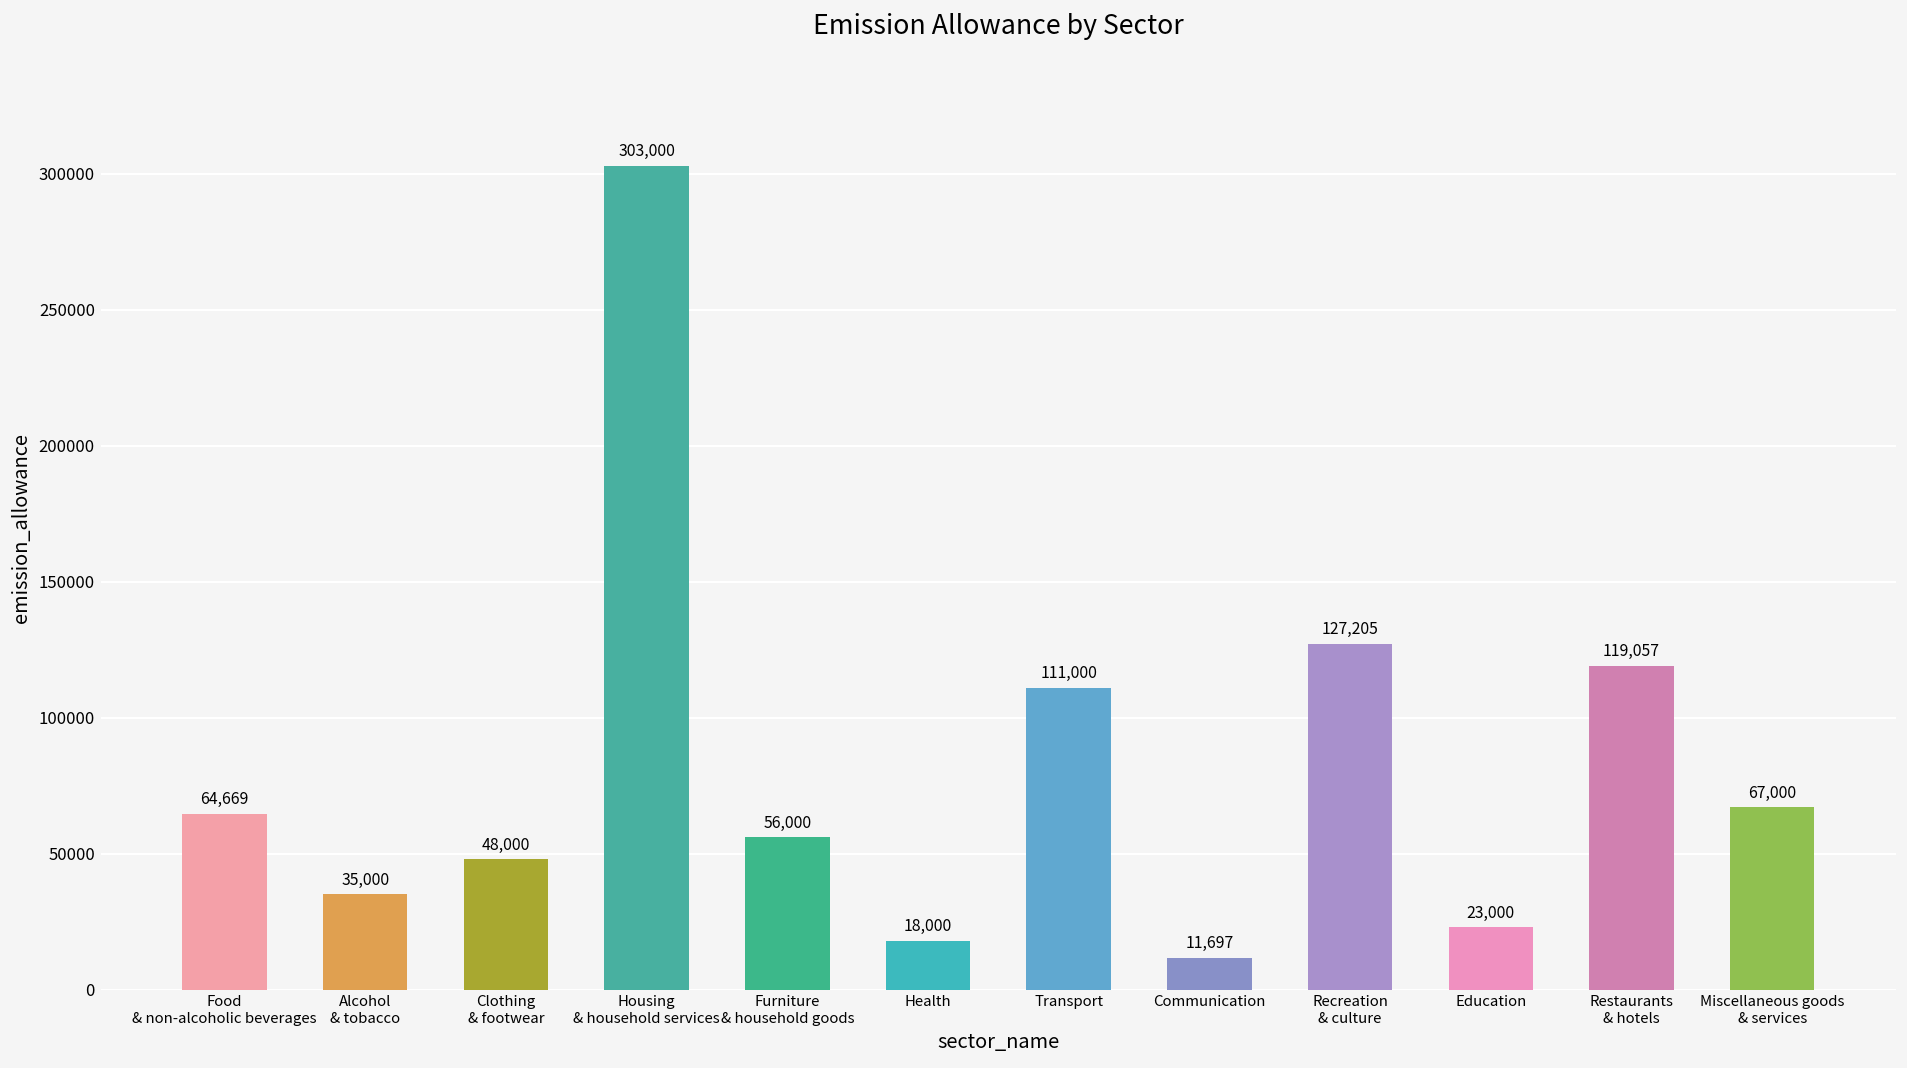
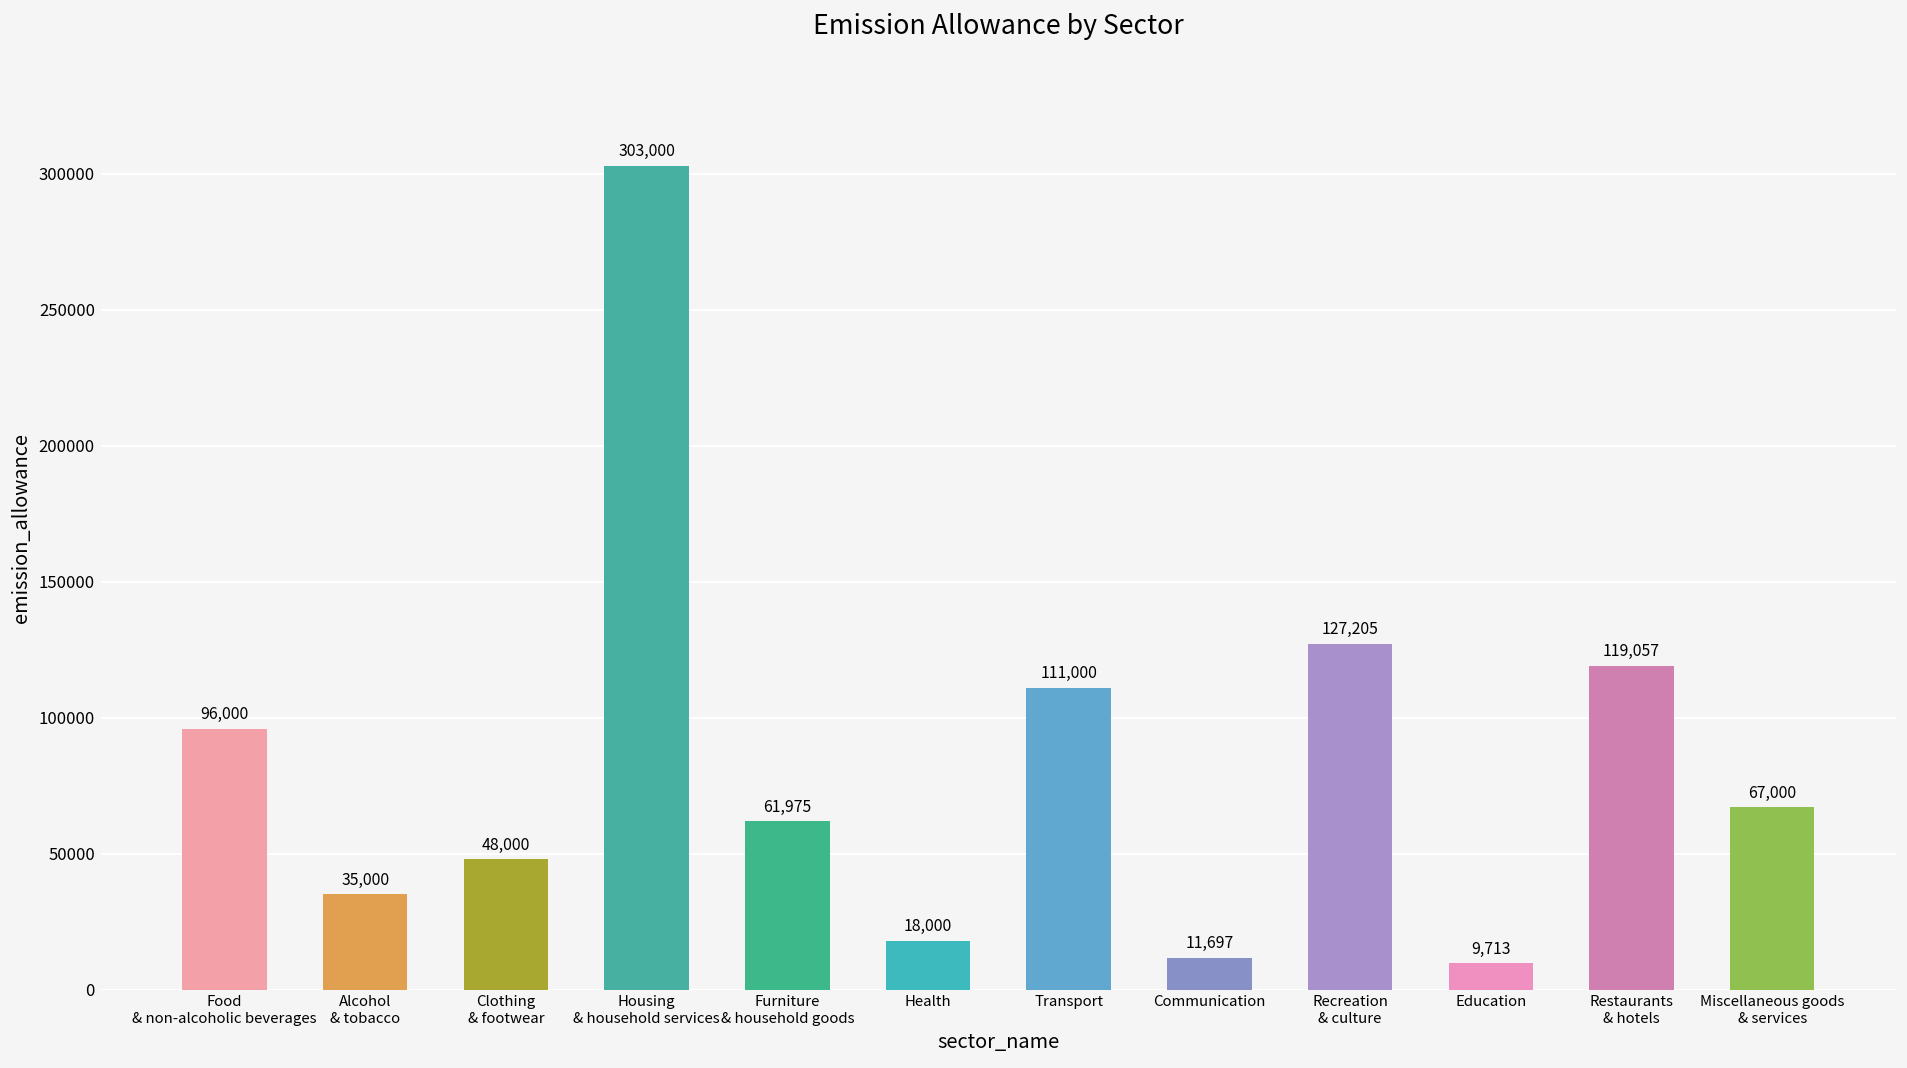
  {
-   "Food & non-alcoholic beverages": "64,669",
+   "Food & non-alcoholic beverages": "96,000",
    "Alcohol & tobacco": "35,000",
    "Clothing & footwear": "48,000",
    "Housing & household services": "303,000",
-   "Furniture & household goods": "56,000",
+   "Furniture & household goods": "61,975",
    "Health": "18,000",
    "Transport": "111,000",
    "Communication": "11,697",
    "Recreation & culture": "127,205",
-   "Education": "23,000",
+   "Education": "9,713",
    "Restaurants & hotels": "119,057",
    "Miscellaneous goods & services": "67,000"
  }
